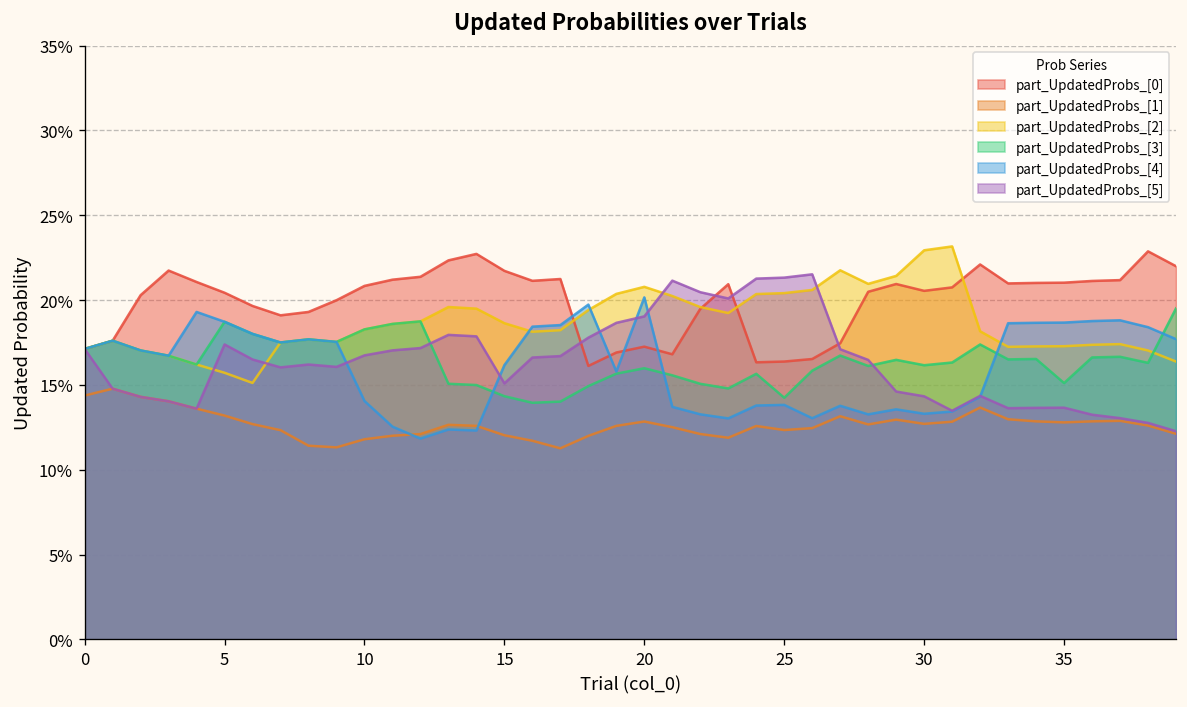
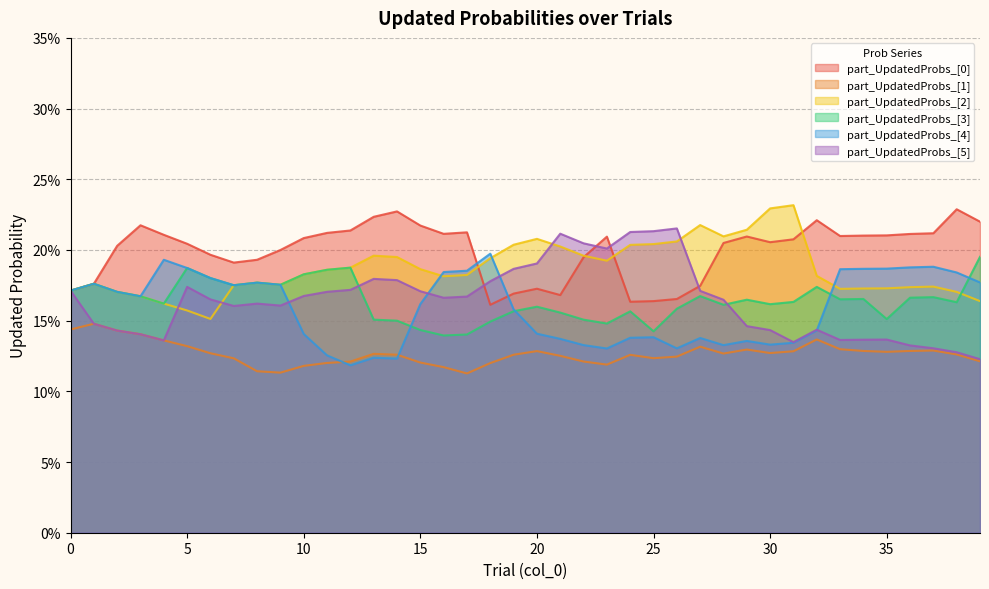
  {
    "part_UpdatedProbs_[3]": {
      "15": "14.3%",
      "20": "16.0%",
      "25": "14.2%",
      "30": "16.2%",
      "35": "15.1%"
    },
    "part_UpdatedProbs_[4]": {
      "10": "14.1%",
      "15": "16.2%",
-     "20": "20.2%",
+     "20": "14.1%",
      "25": "13.8%",
      "30": "13.3%",
      "35": "18.7%"
    },
    "part_UpdatedProbs_[5]": {
      "5": "17.4%",
      "10": "16.7%",
-     "15": "15.1%",
+     "15": "17.1%",
      "20": "19.0%",
      "25": "21.3%",
      "30": "14.3%",
      "35": "13.7%"
    }
  }
